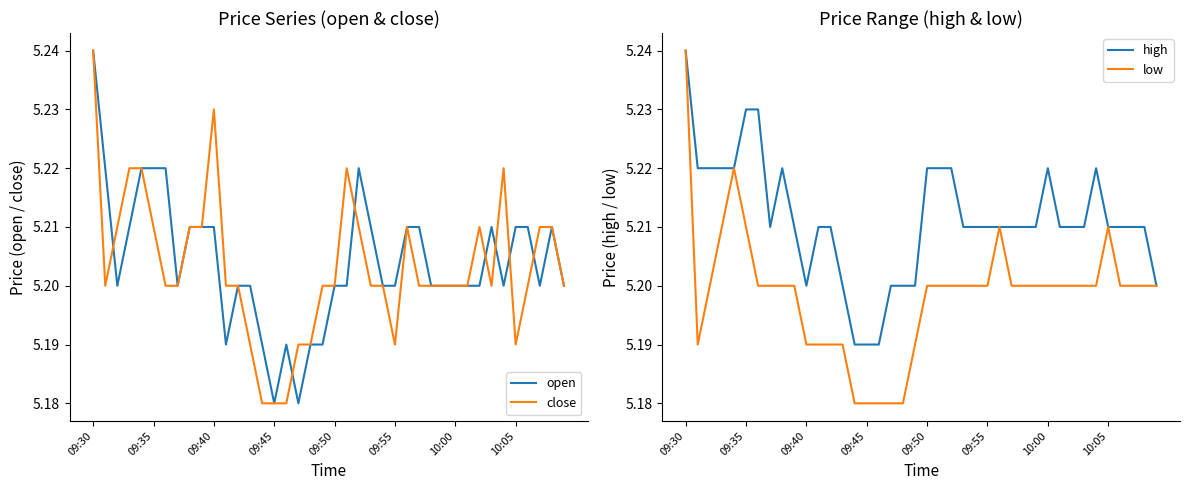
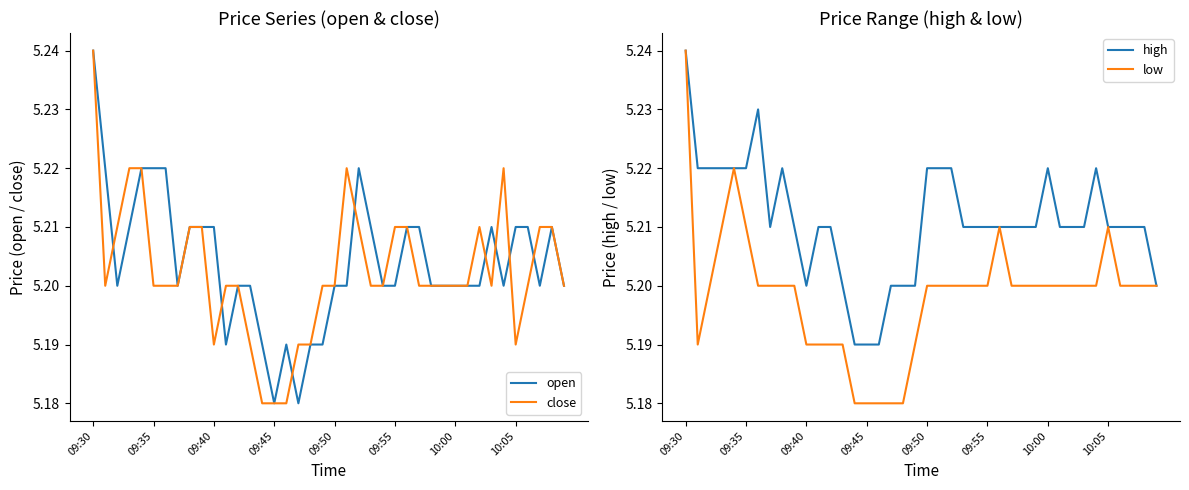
  {
    "Price Series (open & close)": {
      "open": {
        "09:35": 5.22,
        "09:40": 5.21,
        "09:55": 5.20,
        "10:05": 5.21
      },
      "close": {
-       "09:35": 5.21,
-       "09:40": 5.23,
-       "09:55": 5.19,
+       "09:35": 5.20,
+       "09:40": 5.19,
+       "09:55": 5.21,
        "10:05": 5.19
      }
    },
    "Price Range (high & low)": {
      "high": {
-       "09:35": 5.23,
+       "09:35": 5.22,
        "09:40": 5.20,
        "09:45": 5.19,
        "09:50": 5.22,
        "09:55": 5.21,
        "10:00": 5.22
      },
      "low": {
        "09:35": 5.21,
        "09:40": 5.19,
        "09:45": 5.18,
        "09:50": 5.20,
        "09:55": 5.20,
        "10:00": 5.20
      }
    }
  }
